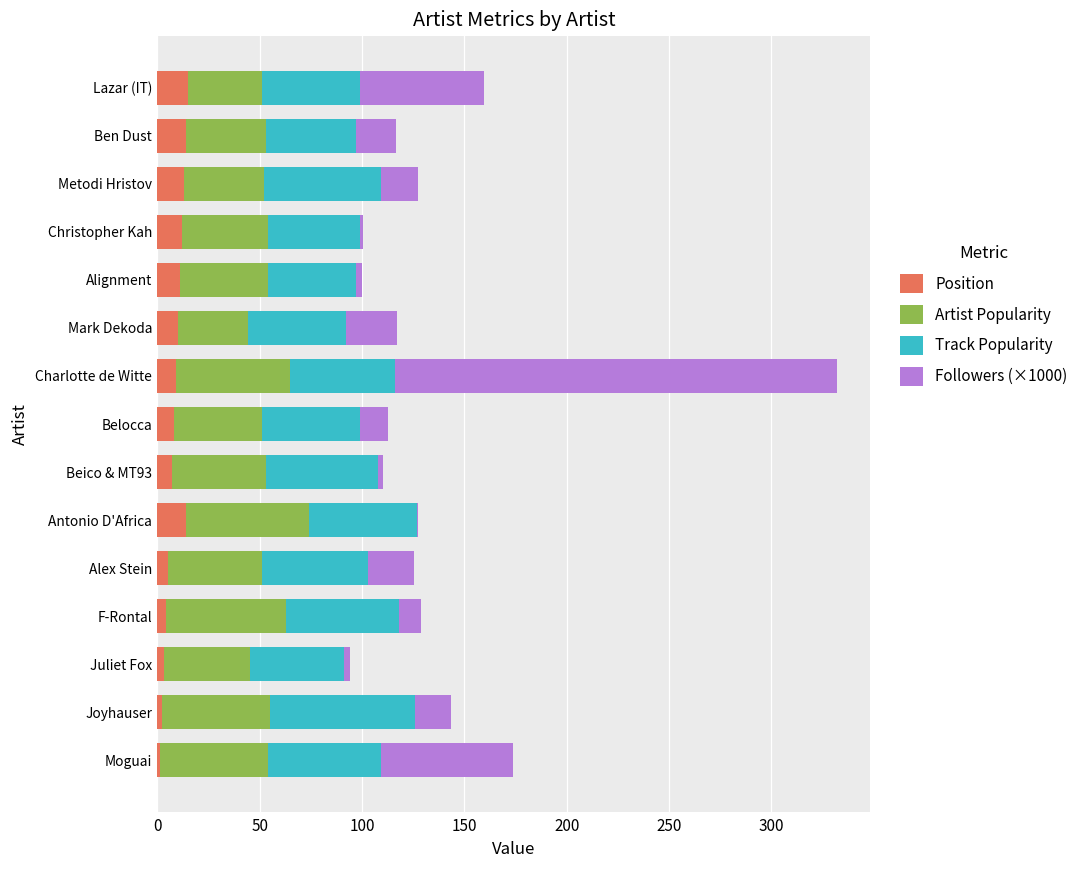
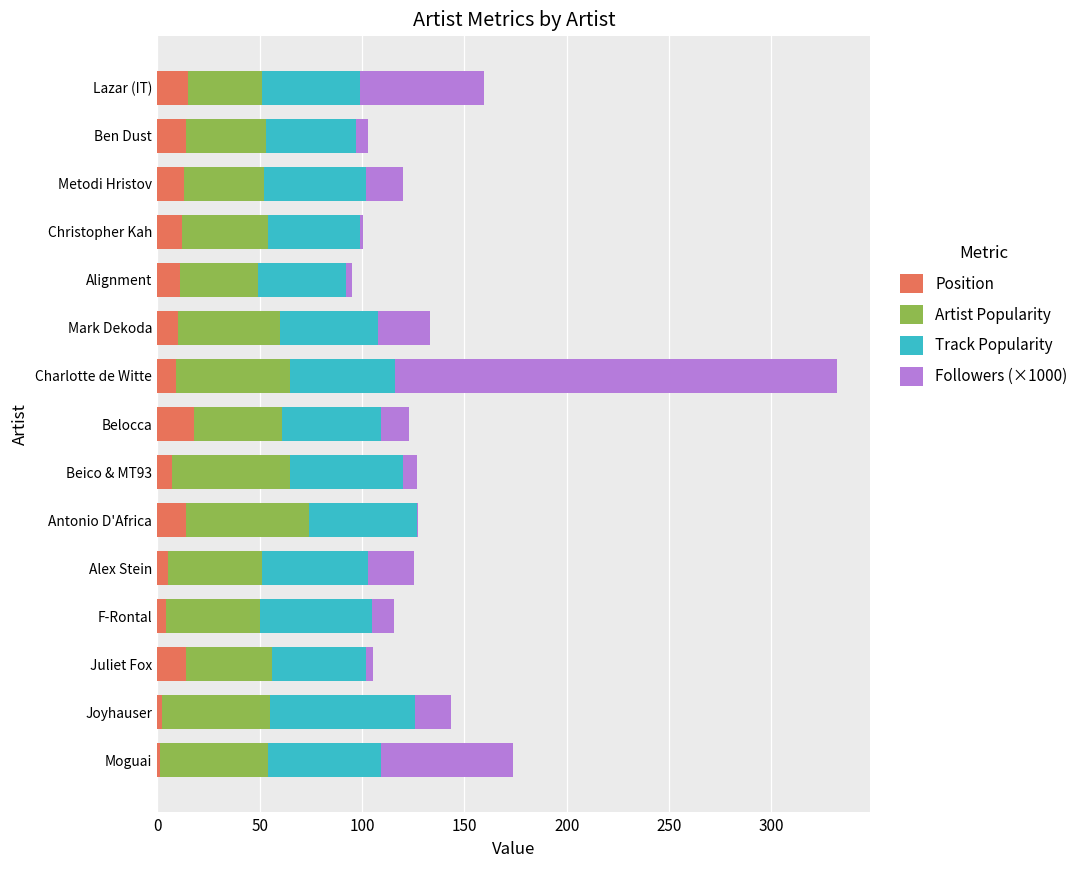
  {
    "Position": {
      "Lazar (IT)": 15,
      "Ben Dust": 14,
      "Metodi Hristov": 13,
      "Christopher Kah": 12,
      "Alignment": 11,
      "Mark Dekoda": 10,
      "Charlotte de Witte": 9,
-     "Belocca": 8,
+     "Belocca": 18,
      "Beico & MT93": 7,
      "Antonio D'Africa": 14,
      "Alex Stein": 5,
      "F-Rontal": 4,
-     "Juliet Fox": 3,
+     "Juliet Fox": 14,
      "Joyhauser": 2
    },
    "Artist Popularity": {
      "Lazar (IT)": 36,
      "Ben Dust": 39,
      "Metodi Hristov": 39,
      "Christopher Kah": 42,
-     "Alignment": 43,
-     "Mark Dekoda": 34,
+     "Alignment": 38,
+     "Mark Dekoda": 50,
      "Charlotte de Witte": 56,
      "Belocca": 43,
-     "Beico & MT93": 46,
+     "Beico & MT93": 58,
      "Antonio D'Africa": 60,
      "Alex Stein": 46,
-     "F-Rontal": 59,
+     "F-Rontal": 46,
      "Juliet Fox": 42,
      "Joyhauser": 53,
      "Moguai": 53
    },
    "Track Popularity": {
      "Lazar (IT)": 48,
      "Ben Dust": 44,
-     "Metodi Hristov": 57,
+     "Metodi Hristov": 50,
      "Christopher Kah": 45,
      "Alignment": 43,
      "Mark Dekoda": 48,
      "Charlotte de Witte": 51,
      "Belocca": 48,
      "Beico & MT93": 55,
      "Antonio D'Africa": 53,
      "Alex Stein": 52,
      "F-Rontal": 55,
      "Juliet Fox": 46,
      "Joyhauser": 71,
      "Moguai": 55
    },
    "Followers (×1000)": {
      "Lazar (IT)": 61,
-     "Ben Dust": 19,
+     "Ben Dust": 6,
      "Metodi Hristov": 18,
      "Christopher Kah": 2,
      "Alignment": 3,
      "Mark Dekoda": 25,
      "Charlotte de Witte": 216,
      "Belocca": 14,
-     "Beico & MT93": 2,
+     "Beico & MT93": 7,
      "Alex Stein": 23,
      "F-Rontal": 11,
      "Juliet Fox": 3,
      "Joyhauser": 17,
      "Moguai": 65
    }
  }
